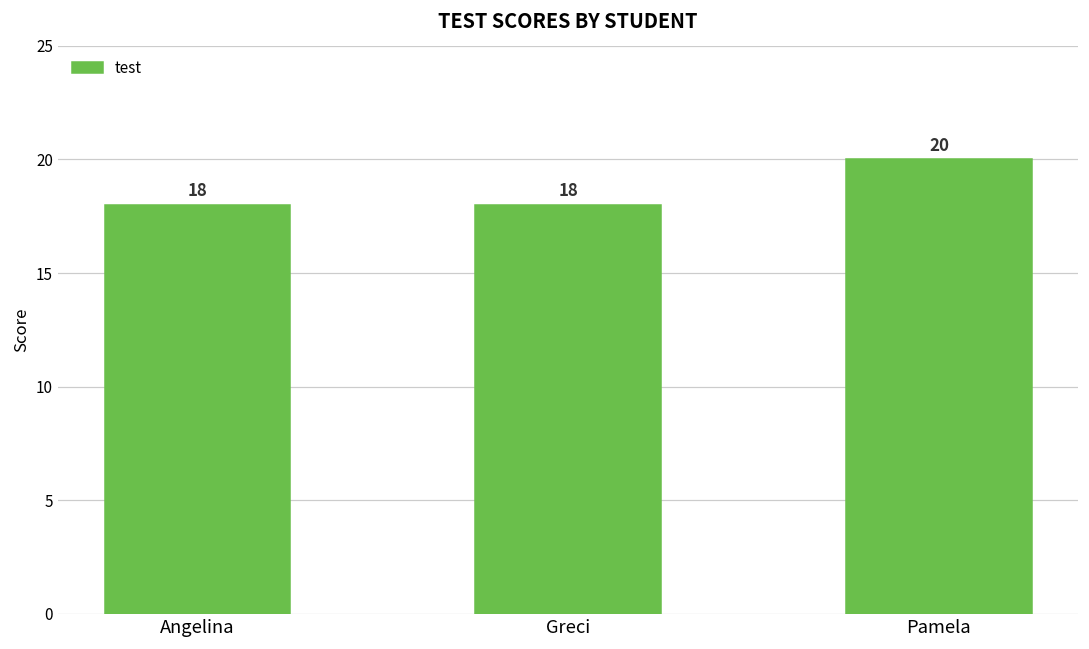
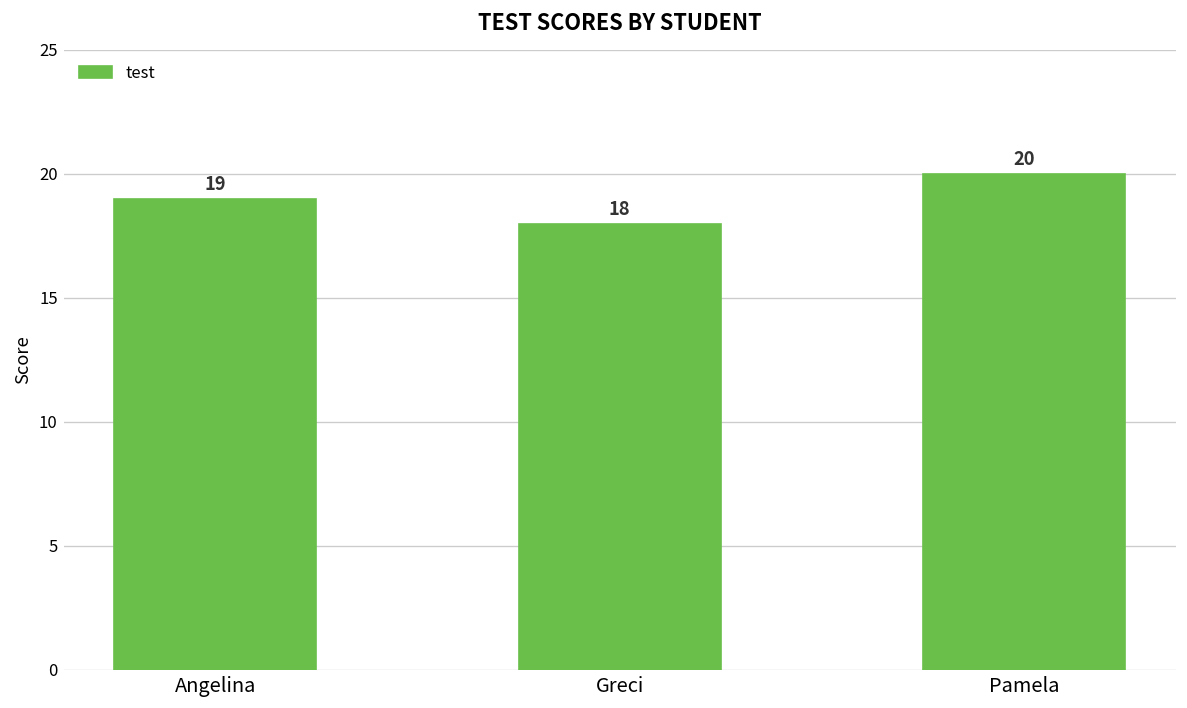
  {
-   "Angelina": 18,
+   "Angelina": 19,
    "Greci": 18,
    "Pamela": 20
  }
